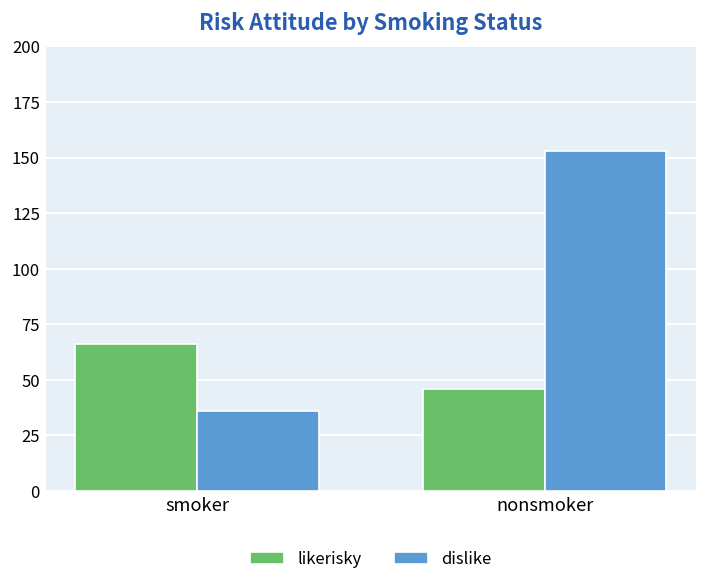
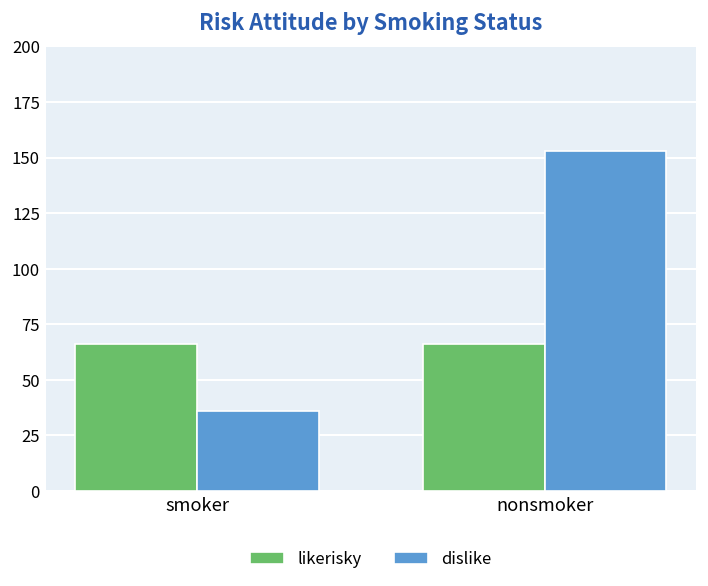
  {
    "likerisky": {
      "smoker": 66,
-     "nonsmoker": 46
+     "nonsmoker": 66
    },
    "dislike": {
      "smoker": 36,
      "nonsmoker": 153
    }
  }
